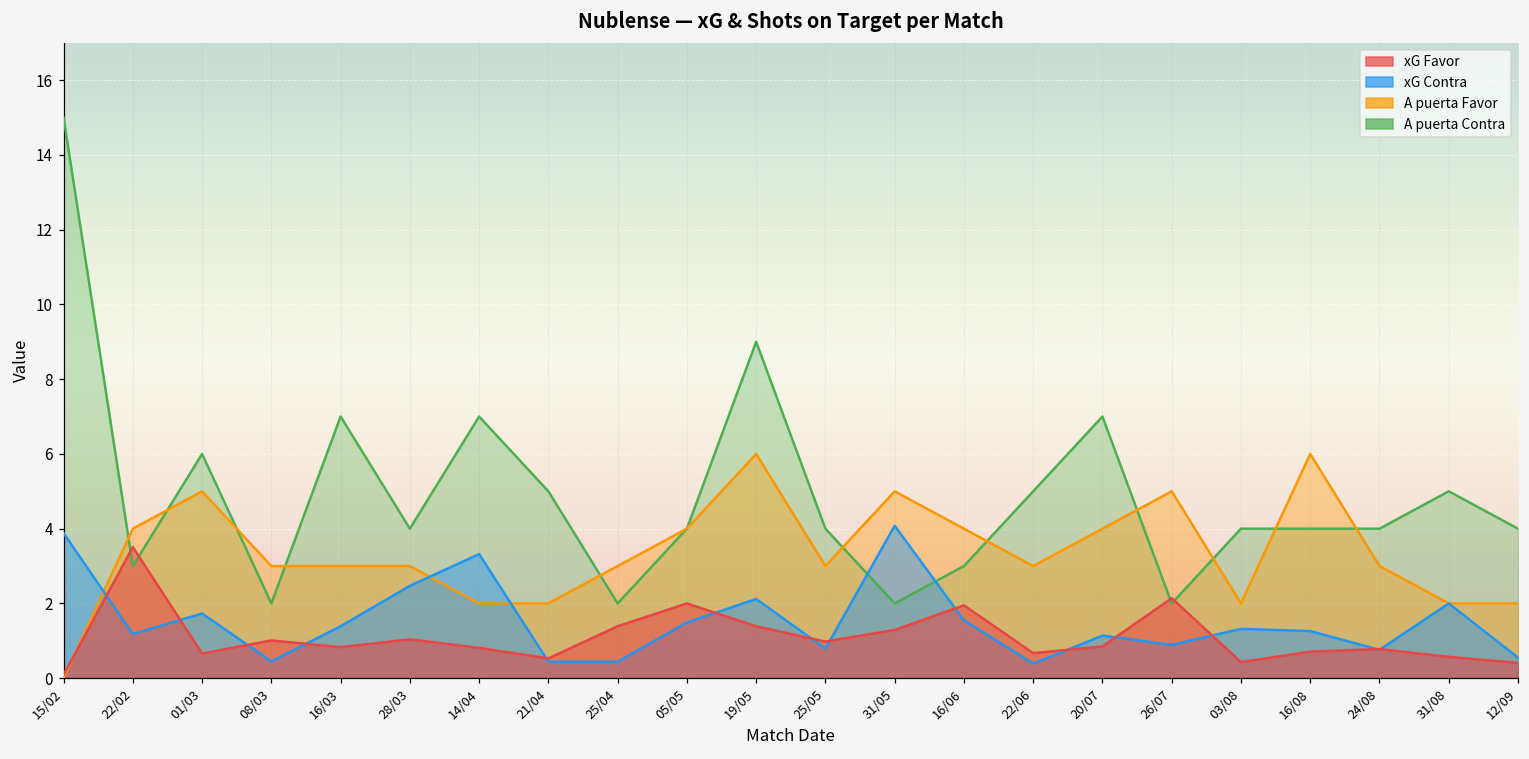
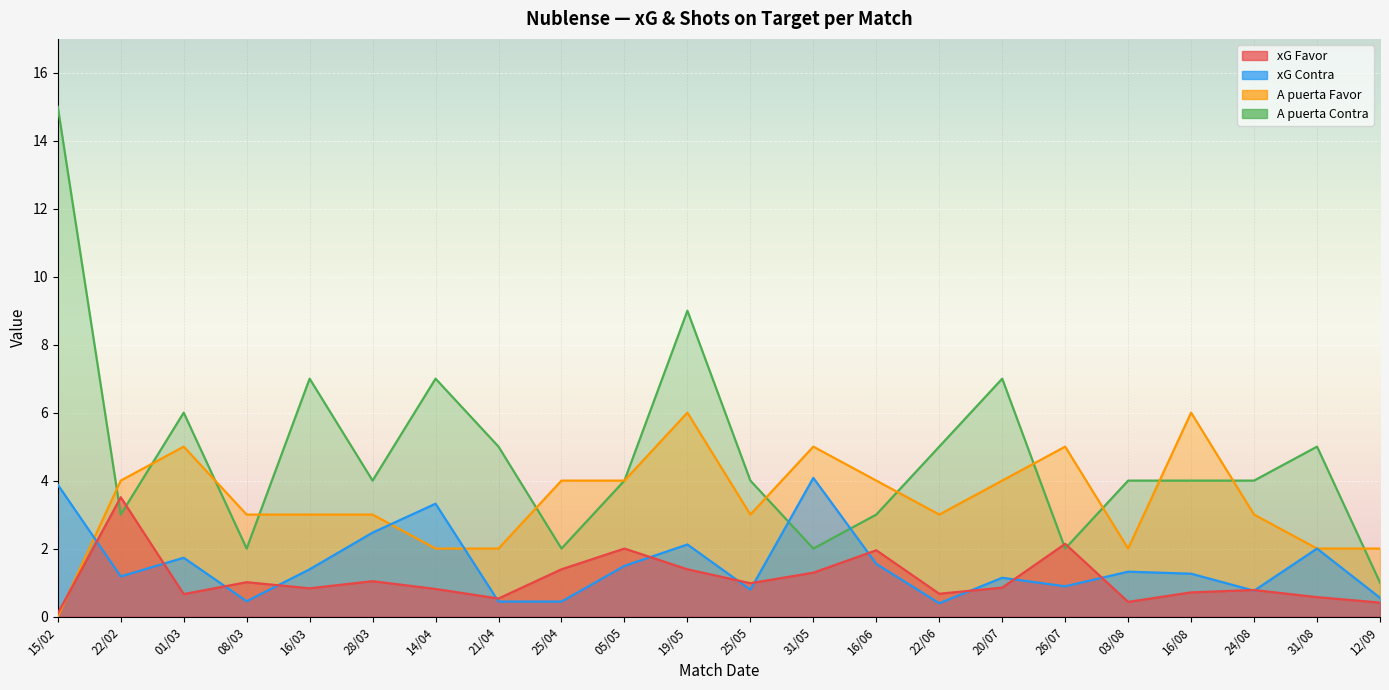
  {
    "A puerta Contra": {
      "15/02": 15,
      "22/02": 3,
      "01/03": 6,
      "08/03": 2,
      "16/03": 7,
      "28/03": 4,
      "14/04": 7,
      "21/04": 5,
      "25/04": 2,
      "19/05": 9,
      "25/05": 4,
      "31/05": 2,
      "16/06": 3,
      "22/06": 5,
      "20/07": 7,
      "26/07": 2,
      "03/08": 4,
      "16/08": 4,
      "24/08": 4,
      "31/08": 5,
-     "12/09": 4
+     "12/09": 1
    },
    "A puerta Favor": {
      "15/02": 0,
      "22/02": 4,
      "01/03": 5,
      "08/03": 3,
      "16/03": 3,
      "28/03": 3,
      "14/04": 2,
      "21/04": 2,
-     "25/04": 3,
+     "25/04": 4,
      "19/05": 6,
      "25/05": 3,
      "31/05": 5,
      "16/06": 4,
      "22/06": 3,
      "20/07": 4,
      "26/07": 5,
      "03/08": 2,
      "16/08": 6,
      "24/08": 3,
      "12/09": 2
    },
    "xG Contra": {
      "15/02": 3.9,
      "22/02": 1.2,
      "01/03": 1.7,
      "08/03": 0.5,
      "16/03": 1.4,
      "28/03": 2.5,
      "14/04": 3.3,
      "21/04": 0.4,
      "25/04": 0.4,
      "05/05": 1.5,
      "19/05": 2.1,
      "25/05": 0.8,
      "31/05": 4.1,
      "16/06": 1.6,
      "22/06": 0.4,
      "20/07": 1.1,
      "26/07": 0.9,
      "03/08": 1.3,
      "16/08": 1.3,
      "12/09": 0.6
    },
    "xG Favor": {
      "15/02": 0.1,
      "22/02": 3.5,
      "01/03": 0.7,
      "08/03": 1,
      "16/03": 0.8,
      "28/03": 1,
      "14/04": 0.8,
      "21/04": 0.5,
      "25/04": 1.4,
      "05/05": 2,
      "19/05": 1.4,
      "25/05": 1,
      "31/05": 1.3,
      "16/06": 2,
      "22/06": 0.7,
      "20/07": 0.9,
      "26/07": 2.1,
      "03/08": 0.4,
      "16/08": 0.7,
      "31/08": 0.6,
      "12/09": 0.4
    }
  }
